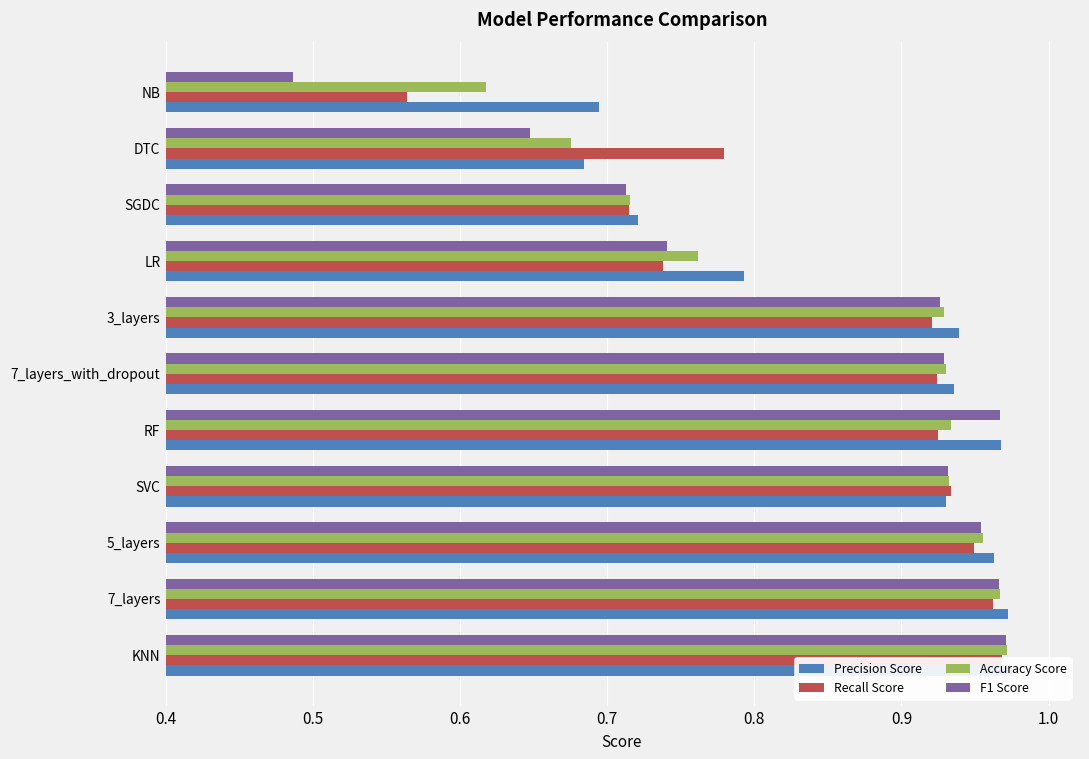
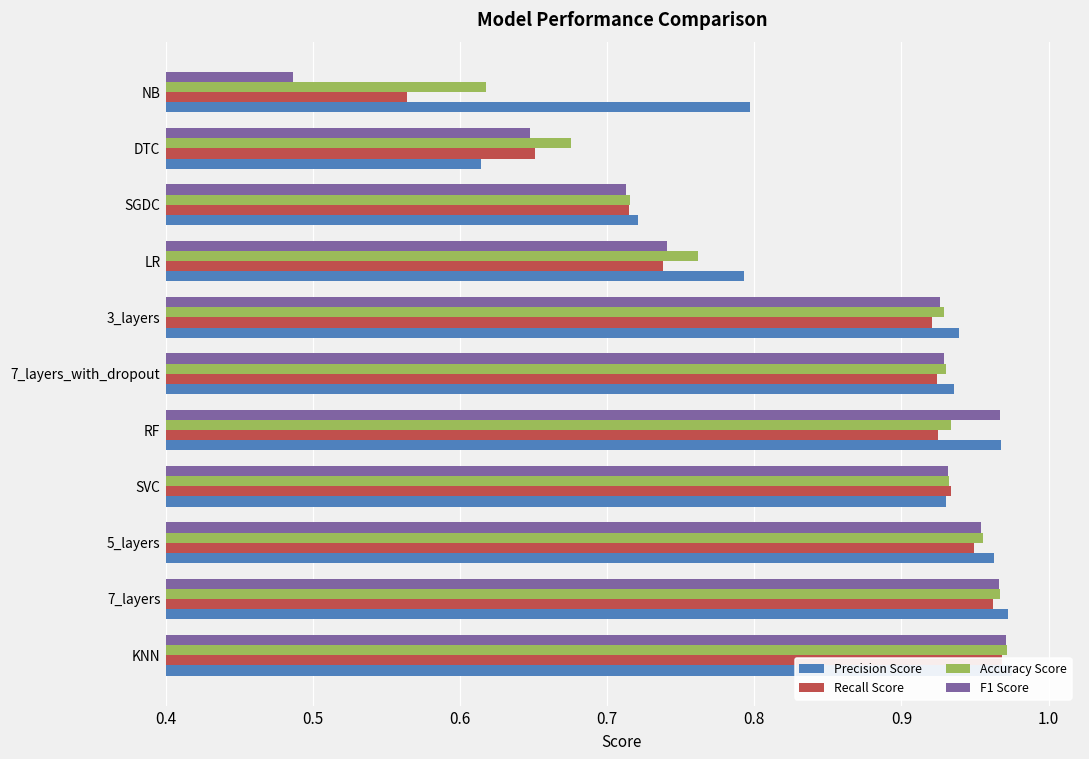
  {
    "Precision Score": {
-     "NB": 0.695,
-     "DTC": 0.684,
+     "NB": 0.797,
+     "DTC": 0.615,
      "SGDC": 0.721,
      "LR": 0.793,
      "3_layers": 0.939,
      "7_layers_with_dropout": 0.936,
      "RF": 0.967,
      "SVC": 0.930,
      "5_layers": 0.963,
      "7_layers": 0.972
    },
    "Recall Score": {
      "NB": 0.564,
-     "DTC": 0.779,
+     "DTC": 0.651,
      "SGDC": 0.715,
      "LR": 0.738,
      "3_layers": 0.921,
      "7_layers_with_dropout": 0.924,
      "RF": 0.925,
      "SVC": 0.934,
      "5_layers": 0.949,
      "7_layers": 0.962,
      "KNN": 0.968
    },
    "Accuracy Score": {
      "NB": 0.618,
      "DTC": 0.675,
      "SGDC": 0.715,
      "LR": 0.762,
      "3_layers": 0.929,
      "7_layers_with_dropout": 0.930,
      "RF": 0.934,
      "SVC": 0.932,
      "5_layers": 0.955,
      "7_layers": 0.967,
      "KNN": 0.972
    },
    "F1 Score": {
      "NB": 0.487,
      "DTC": 0.648,
      "SGDC": 0.713,
      "LR": 0.741,
      "3_layers": 0.926,
      "7_layers_with_dropout": 0.929,
      "RF": 0.967,
      "SVC": 0.931,
      "5_layers": 0.954,
      "7_layers": 0.966,
      "KNN": 0.971
    }
  }
